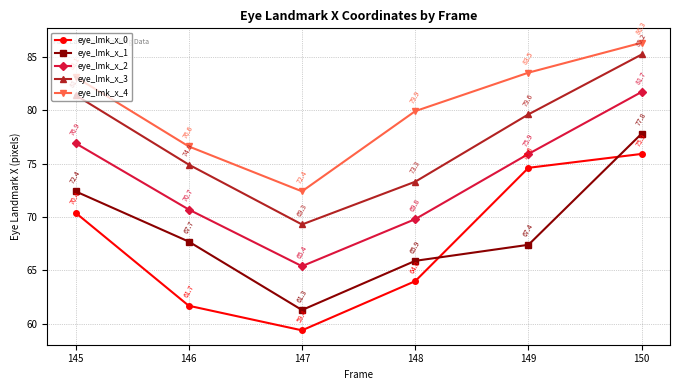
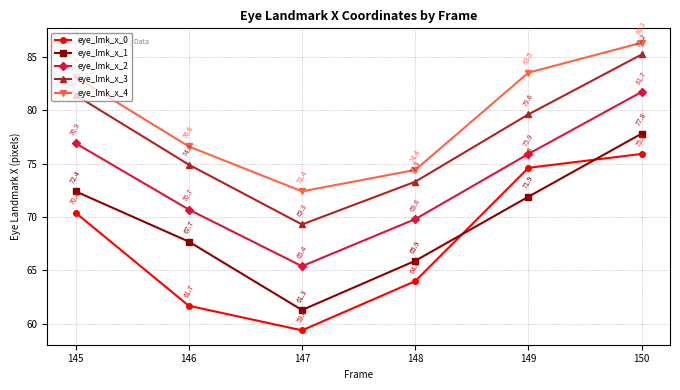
  {
    "eye_lmk_x_0": {
      "146": 61.7
    },
    "eye_lmk_x_1": {
      "145": 72.4,
      "146": 67.7,
      "147": 61.3,
      "148": 65.9,
-     "149": 67.4,
+     "149": 71.9,
      "150": 77.8
    },
    "eye_lmk_x_4": {
      "146": 76.6,
      "147": 72.4,
-     "148": 79.9,
+     "148": 74.4,
      "149": 83.5
    }
  }
